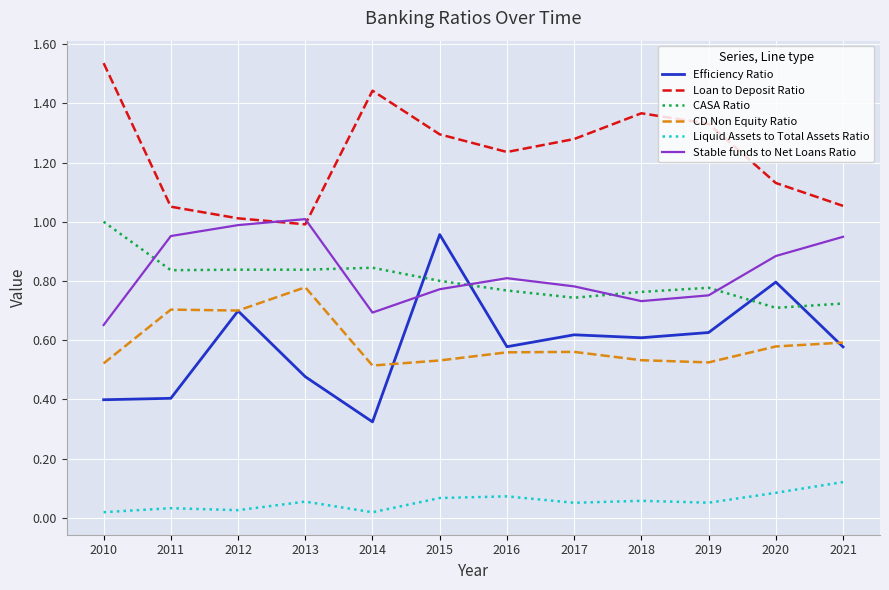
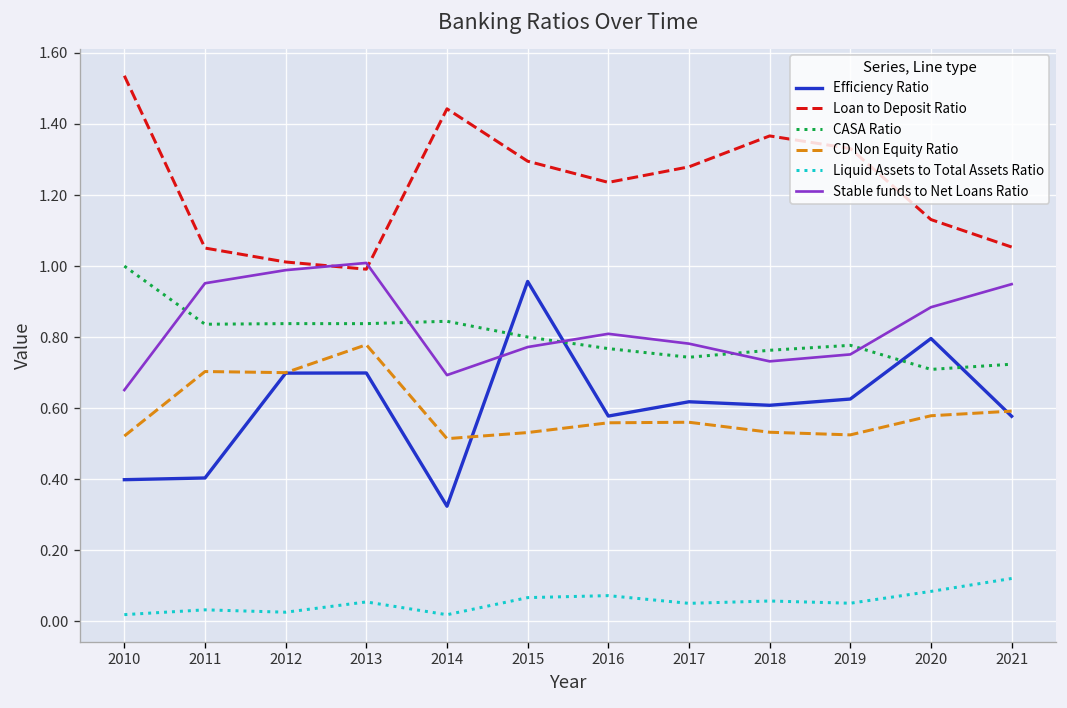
  {
    "Efficiency Ratio": {
      "2010": 0.40,
      "2011": 0.40,
-     "2013": 0.48,
+     "2013": 0.70,
      "2014": 0.32,
      "2015": 0.96,
      "2016": 0.58,
      "2017": 0.62,
      "2018": 0.61,
      "2019": 0.63,
      "2020": 0.80,
      "2021": 0.58
    },
    "Loan to Deposit Ratio": {
      "2010": 1.54,
      "2011": 1.05,
      "2012": 1.01,
      "2013": 0.99,
      "2014": 1.44,
      "2015": 1.30,
      "2016": 1.24,
      "2017": 1.28,
      "2018": 1.37,
      "2020": 1.13,
      "2021": 1.05
    },
    "CASA Ratio": {
      "2010": 1.00,
      "2011": 0.84,
      "2012": 0.84,
      "2013": 0.84,
      "2014": 0.84,
      "2015": 0.80,
      "2016": 0.77,
      "2017": 0.74,
      "2018": 0.76,
      "2019": 0.78,
      "2020": 0.71,
      "2021": 0.72
    },
    "CD Non Equity Ratio": {
      "2010": 0.52,
      "2011": 0.70,
      "2013": 0.78,
      "2014": 0.51,
      "2015": 0.53,
      "2016": 0.56,
      "2017": 0.56,
      "2018": 0.53,
      "2019": 0.52,
      "2020": 0.58,
      "2021": 0.59
    },
    "Liquid Assets to Total Assets Ratio": {
      "2010": 0.02,
      "2011": 0.03,
      "2012": 0.03,
      "2013": 0.05,
      "2014": 0.02,
      "2015": 0.07,
      "2016": 0.07,
      "2017": 0.05,
      "2018": 0.06,
      "2019": 0.05,
      "2020": 0.08,
      "2021": 0.12
    },
    "Stable funds to Net Loans Ratio": {
      "2010": 0.65,
      "2011": 0.95,
      "2012": 0.99,
      "2013": 1.01,
      "2014": 0.69,
      "2015": 0.77,
      "2016": 0.81,
      "2017": 0.78,
      "2018": 0.73,
      "2019": 0.75,
      "2020": 0.88,
      "2021": 0.95
    }
  }
